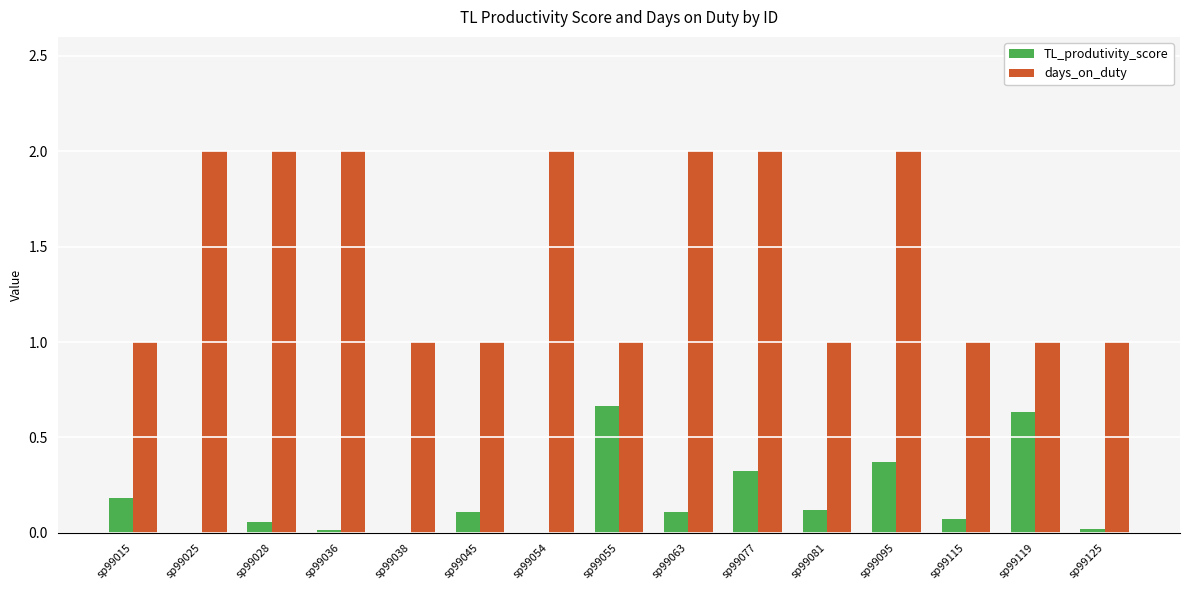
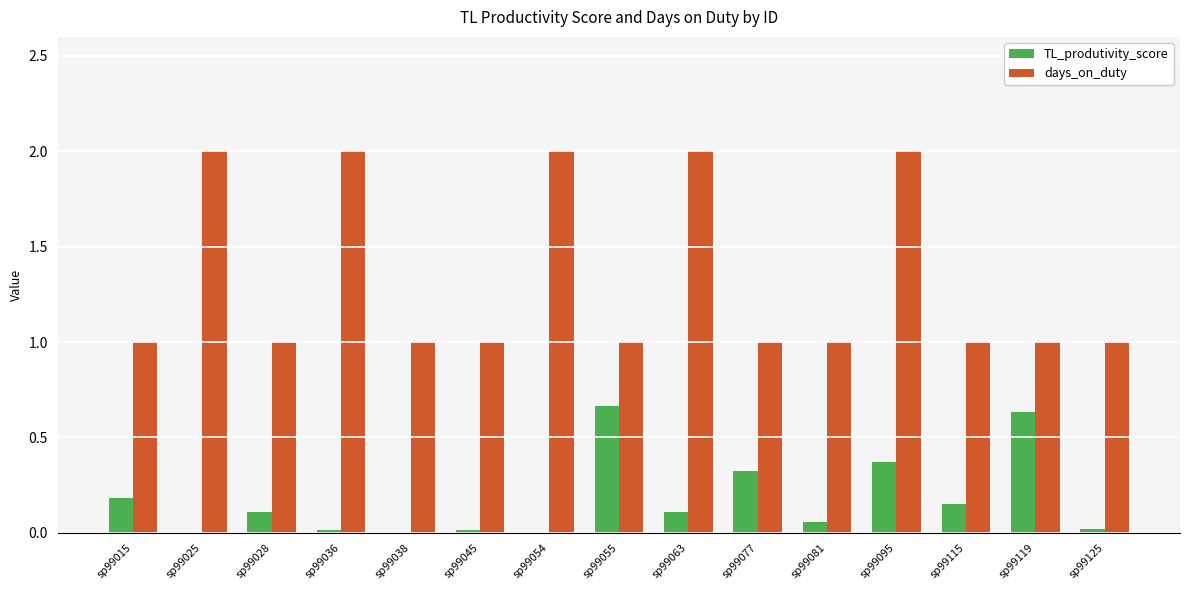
  {
    "TL_produtivity_score": {
      "sp99015": 0.18,
      "sp99025": 0.00,
-     "sp99028": 0.05,
+     "sp99028": 0.11,
      "sp99036": 0.01,
      "sp99038": 0.00,
-     "sp99045": 0.11,
+     "sp99045": 0.01,
      "sp99054": 0.00,
      "sp99055": 0.67,
      "sp99063": 0.11,
      "sp99077": 0.32,
-     "sp99081": 0.12,
+     "sp99081": 0.06,
      "sp99095": 0.37,
-     "sp99115": 0.07,
+     "sp99115": 0.15,
      "sp99119": 0.63,
      "sp99125": 0.02
    },
    "days_on_duty": {
      "sp99015": 1,
      "sp99025": 2,
-     "sp99028": 2,
+     "sp99028": 1,
      "sp99036": 2,
      "sp99038": 1,
      "sp99045": 1,
      "sp99054": 2,
      "sp99055": 1,
      "sp99063": 2,
-     "sp99077": 2,
+     "sp99077": 1,
      "sp99081": 1,
      "sp99095": 2,
      "sp99115": 1,
      "sp99119": 1,
      "sp99125": 1
    }
  }
